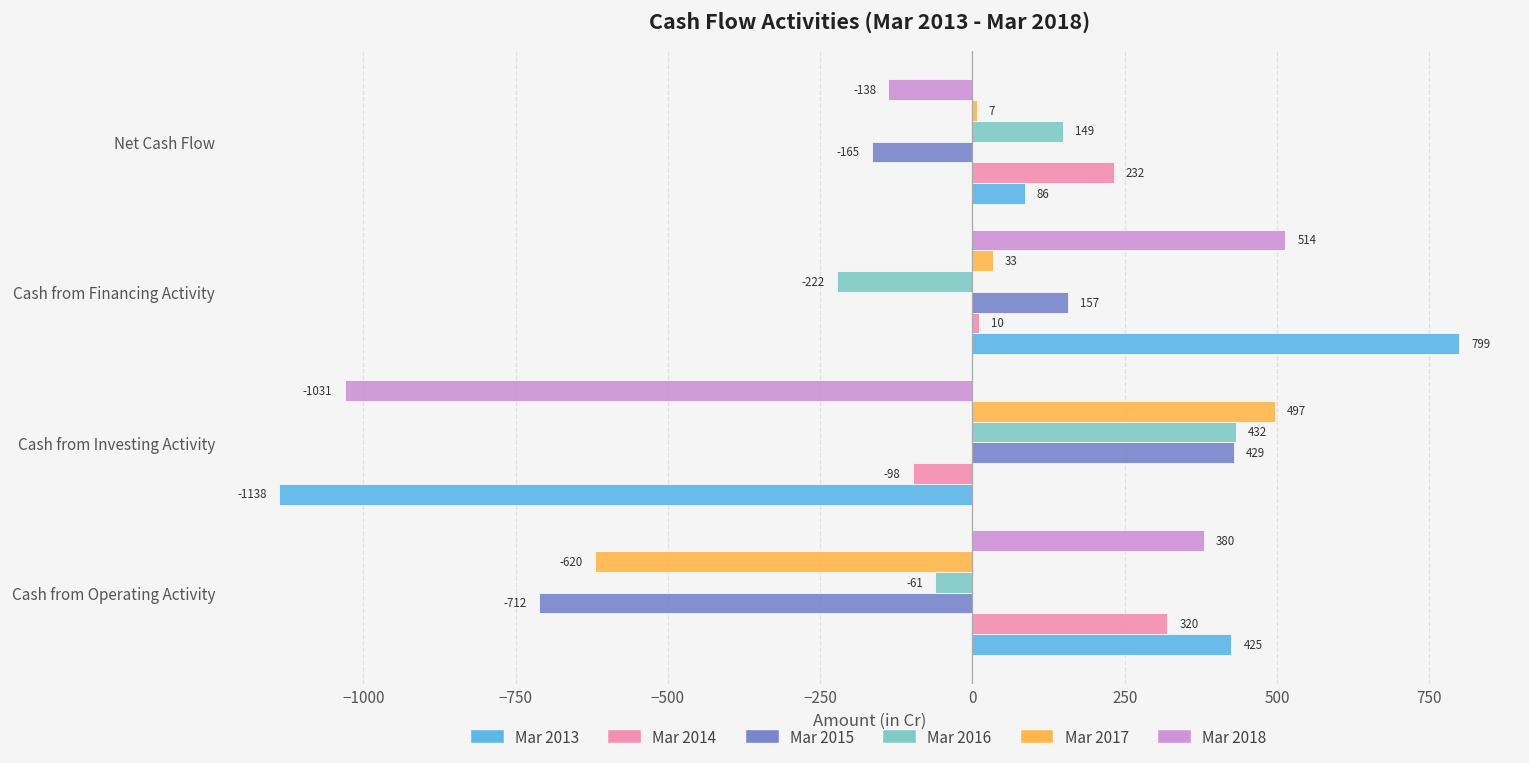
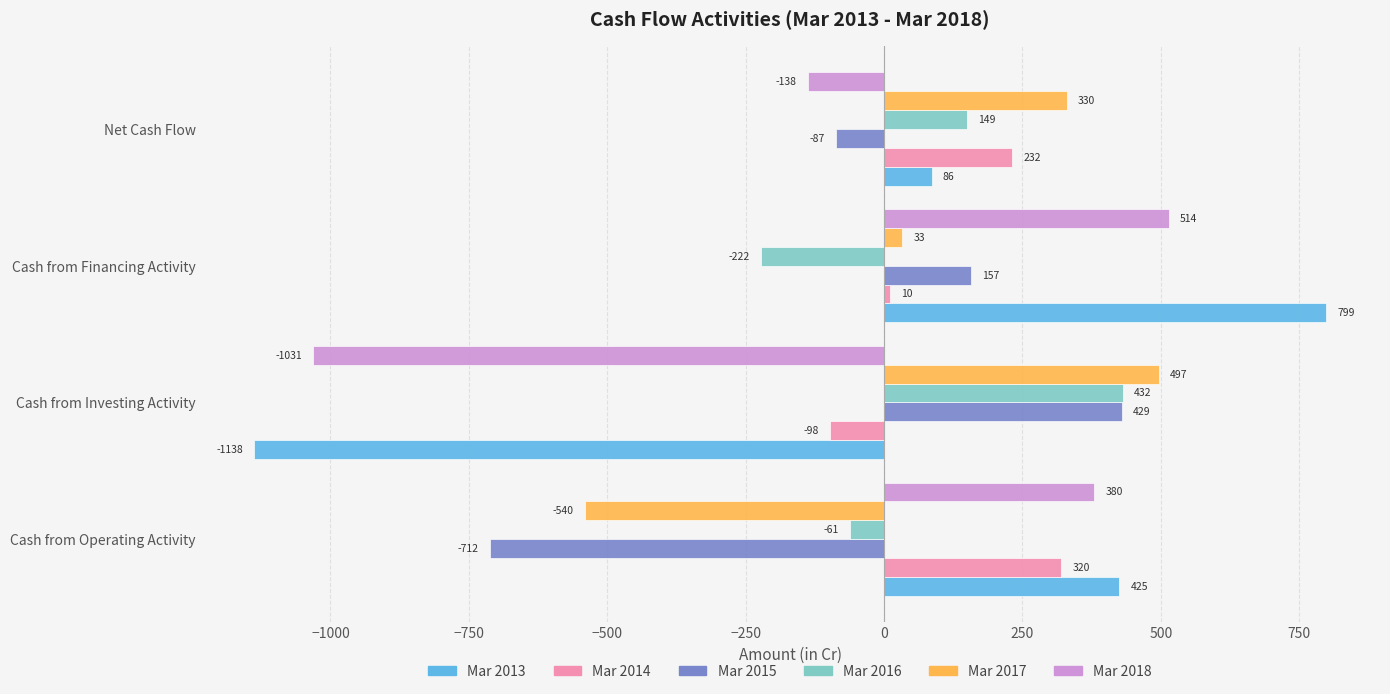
  {
    "Mar 2015": {
-     "Net Cash Flow": -165,
+     "Net Cash Flow": -87,
      "Cash from Financing Activity": 157,
      "Cash from Investing Activity": 429,
      "Cash from Operating Activity": -712
    },
    "Mar 2017": {
-     "Net Cash Flow": 7,
+     "Net Cash Flow": 330,
      "Cash from Financing Activity": 33,
      "Cash from Investing Activity": 497,
-     "Cash from Operating Activity": -620
+     "Cash from Operating Activity": -540
    }
  }
